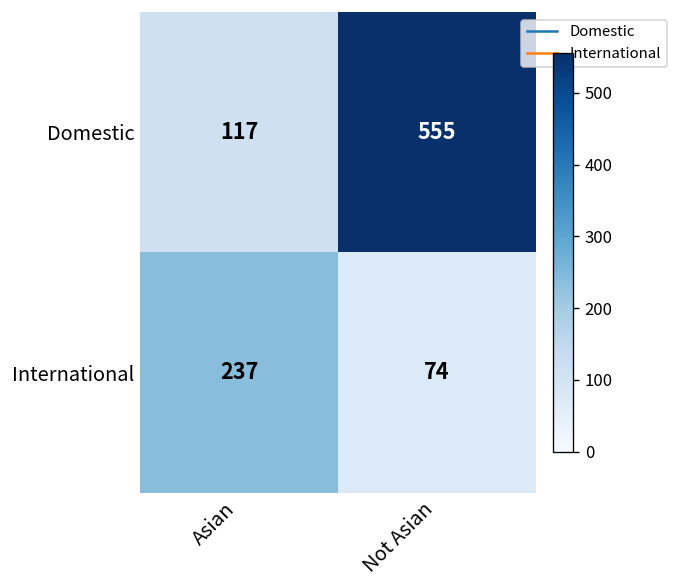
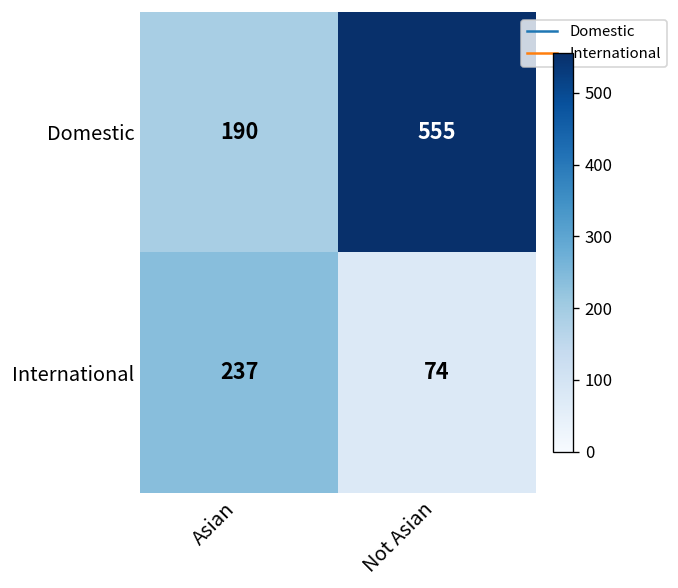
  {
    "Domestic": {
-     "Asian": 117,
+     "Asian": 190,
      "Not Asian": 555
    },
    "International": {
      "Asian": 237,
      "Not Asian": 74
    }
  }
